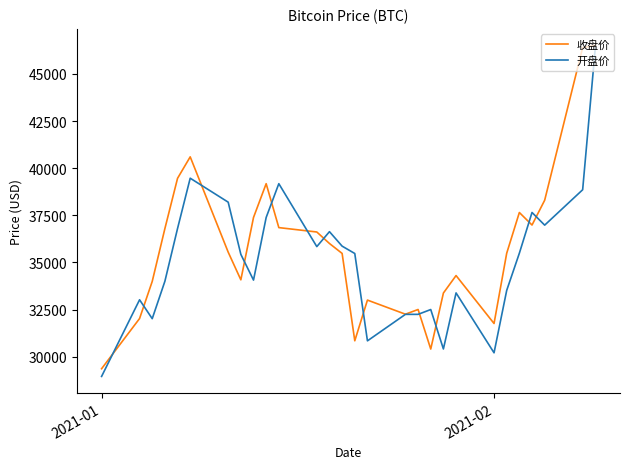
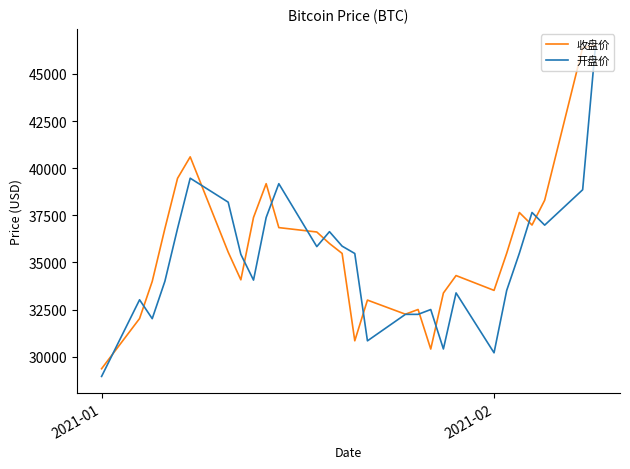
  {
    "收盘价": {
      "2021-01": 29400,
-     "2021-02": 31800
+     "2021-02": 33500
    },
    "开盘价": {
      "2021-01": 29000,
      "2021-02": 30200
    }
  }
